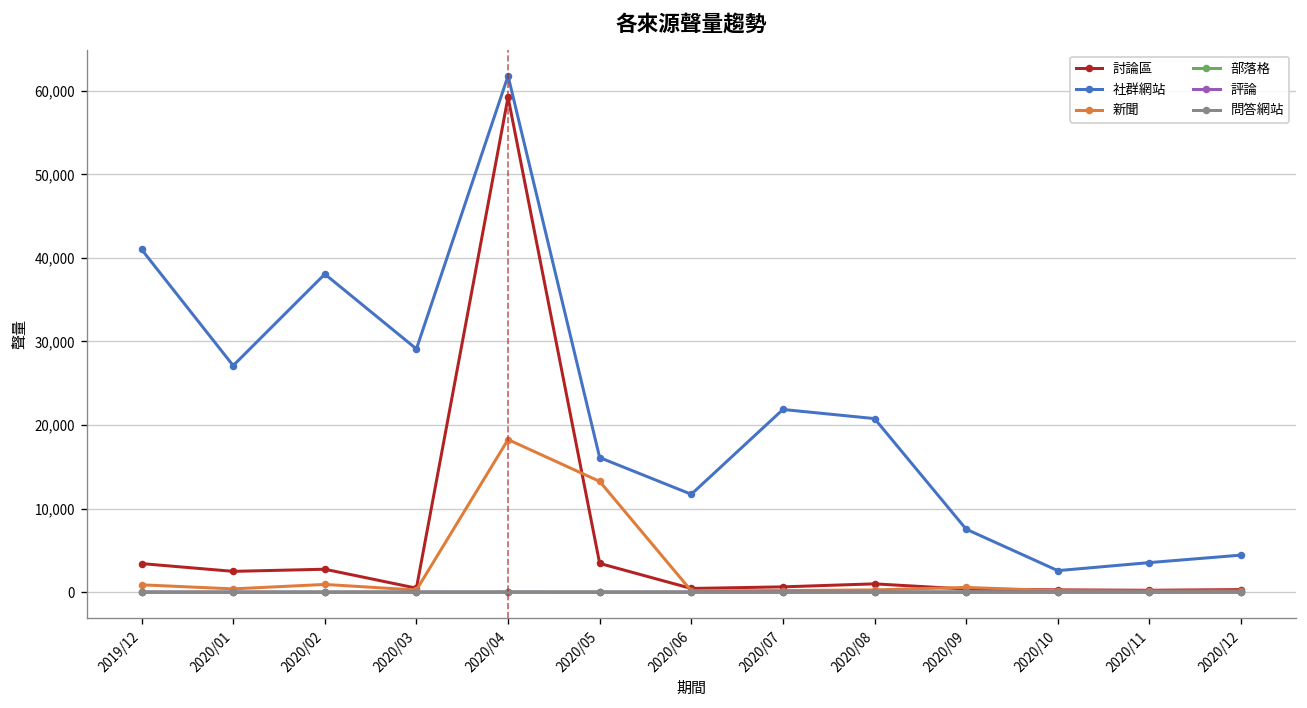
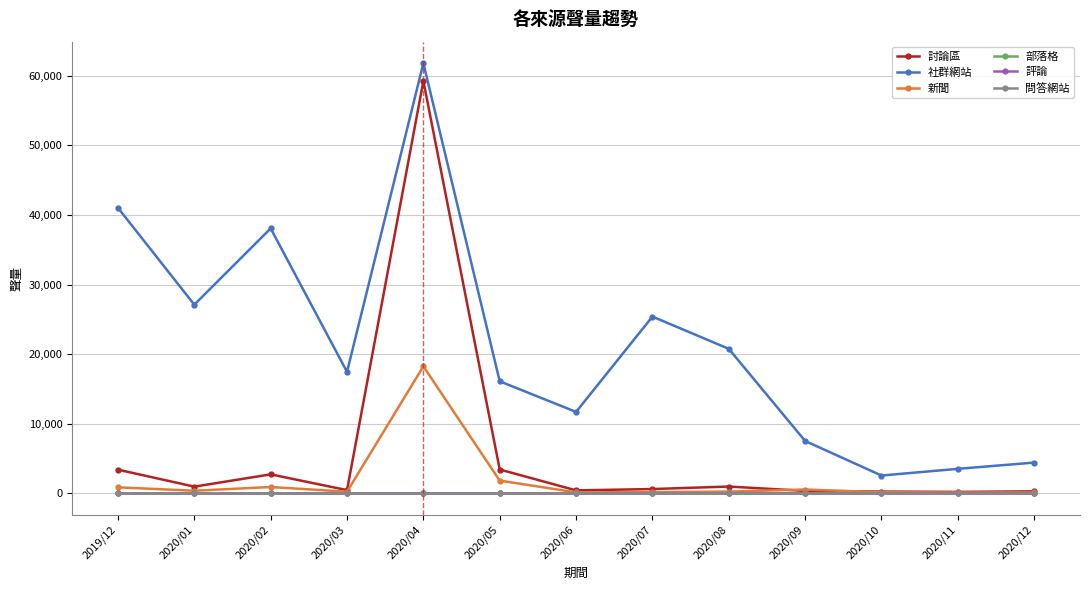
  {
    "討論區": {
      "2019/12": "3,000",
-     "2020/01": "2,000",
+     "2020/01": "1,000",
      "2020/02": "3,000",
      "2020/04": "59,000",
      "2020/05": "3,000",
      "2020/07": "1,000",
      "2020/08": "1,000"
    },
    "社群網站": {
      "2019/12": "41,000",
      "2020/01": "27,000",
      "2020/02": "38,000",
-     "2020/03": "29,000",
+     "2020/03": "17,000",
      "2020/04": "62,000",
      "2020/05": "16,000",
      "2020/06": "12,000",
-     "2020/07": "22,000",
+     "2020/07": "25,000",
      "2020/08": "21,000",
      "2020/09": "8,000",
      "2020/10": "3,000",
      "2020/11": "4,000",
      "2020/12": "4,000"
    },
    "新聞": {
      "2019/12": "1,000",
      "2020/01": "0",
      "2020/02": "1,000",
      "2020/04": "18,000",
-     "2020/05": "13,000"
+     "2020/05": "2,000"
    },
    "問答網站": {
      "2019/12": "0",
      "2020/01": "0",
      "2020/02": "0",
      "2020/04": "0",
      "2020/05": "0"
    }
  }
